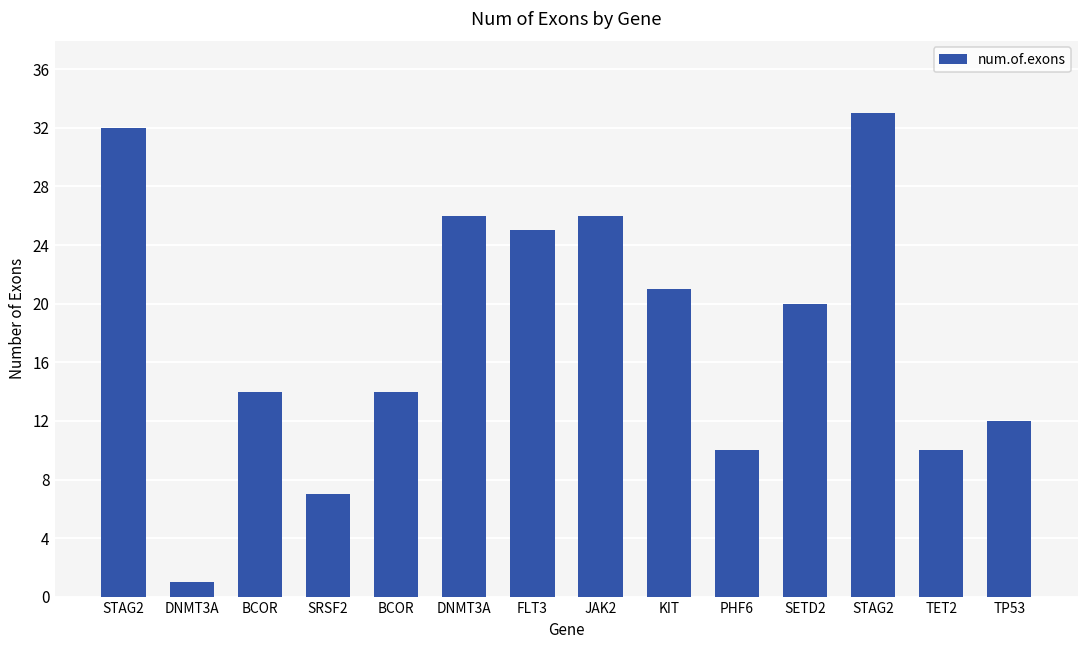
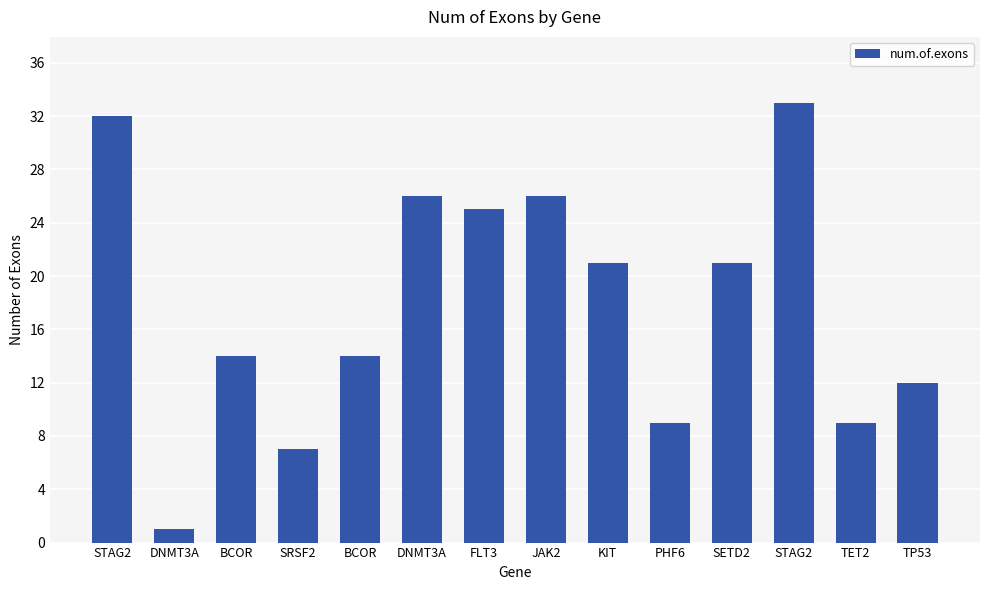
  {
    "SRSF2": 7,
    "FLT3": 25,
    "JAK2": 26,
    "KIT": 21,
-   "PHF6": 10,
-   "SETD2": 20,
-   "TET2": 10,
+   "PHF6": 9,
+   "SETD2": 21,
+   "TET2": 9,
    "TP53": 12
  }
